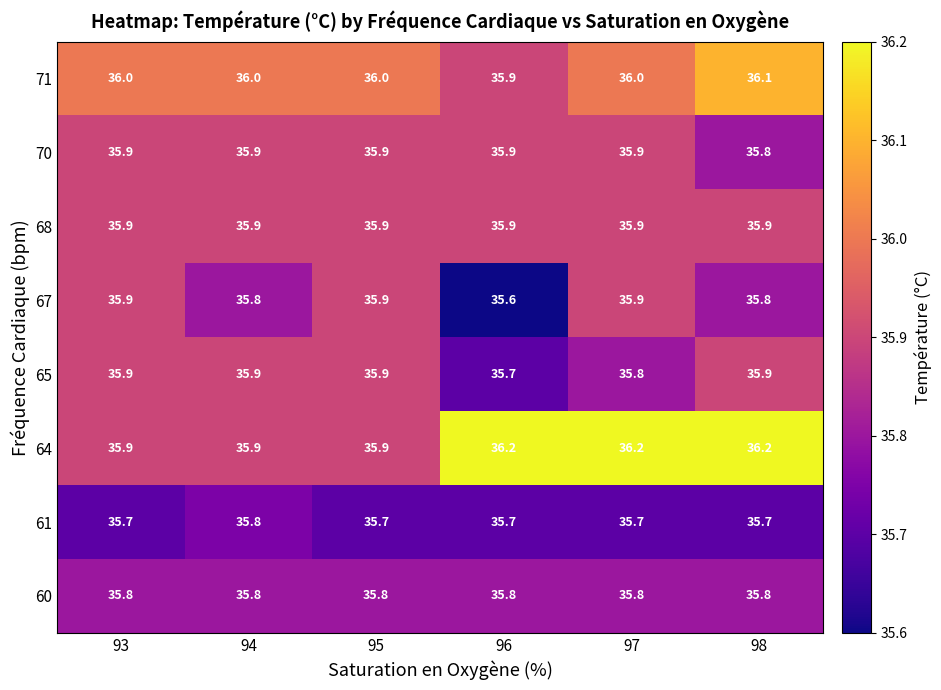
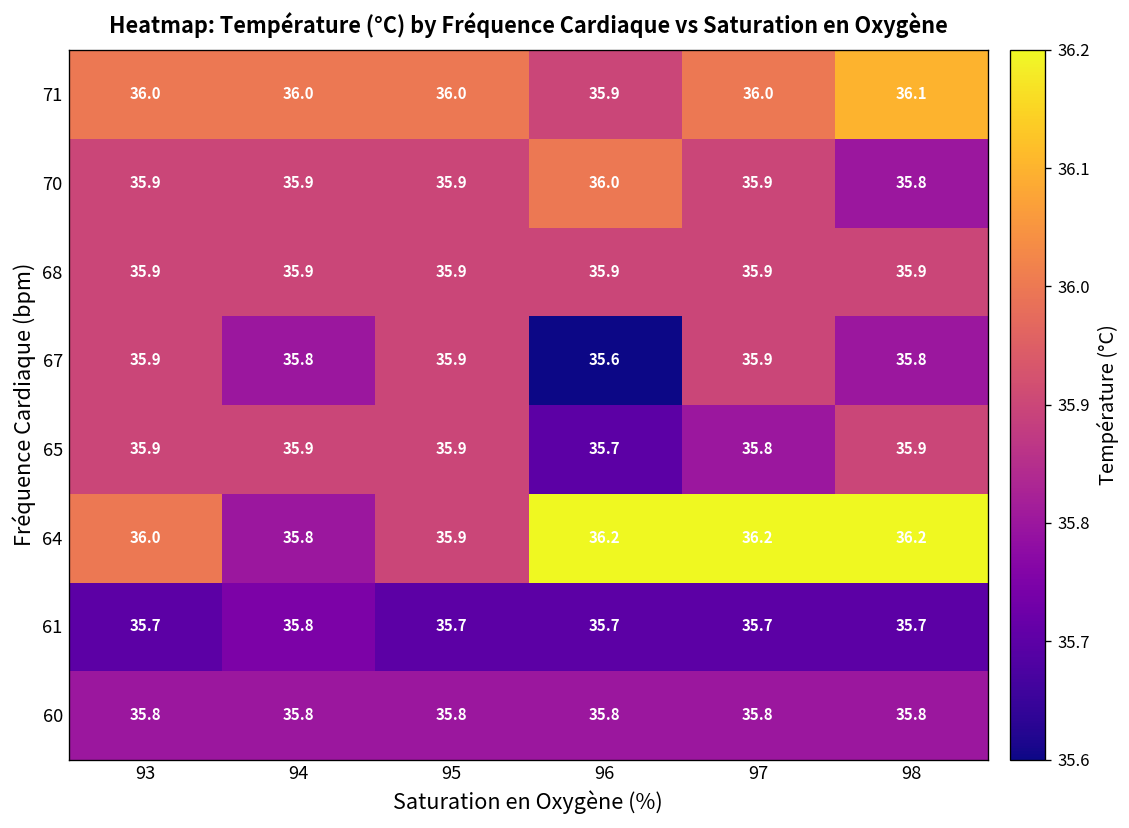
  {
    "71": {
      "93": 36.0,
      "94": 36.0,
      "95": 36.0,
      "96": 35.9,
      "97": 36.0,
      "98": 36.1
    },
    "70": {
      "93": 35.9,
      "94": 35.9,
      "95": 35.9,
-     "96": 35.9,
+     "96": 36.0,
      "97": 35.9,
      "98": 35.8
    },
    "68": {
      "93": 35.9,
      "94": 35.9,
      "95": 35.9,
      "96": 35.9,
      "97": 35.9,
      "98": 35.9
    },
    "67": {
      "93": 35.9,
      "94": 35.8,
      "95": 35.9,
      "96": 35.6,
      "97": 35.9,
      "98": 35.8
    },
    "65": {
      "93": 35.9,
      "94": 35.9,
      "95": 35.9,
      "96": 35.7,
      "97": 35.8,
      "98": 35.9
    },
    "64": {
-     "93": 35.9,
-     "94": 35.9,
+     "93": 36.0,
+     "94": 35.8,
      "95": 35.9,
      "96": 36.2,
      "97": 36.2,
      "98": 36.2
    },
    "61": {
      "93": 35.7,
      "94": 35.8,
      "95": 35.7,
      "96": 35.7,
      "97": 35.7,
      "98": 35.7
    },
    "60": {
      "93": 35.8,
      "94": 35.8,
      "95": 35.8,
      "96": 35.8,
      "97": 35.8,
      "98": 35.8
    }
  }
